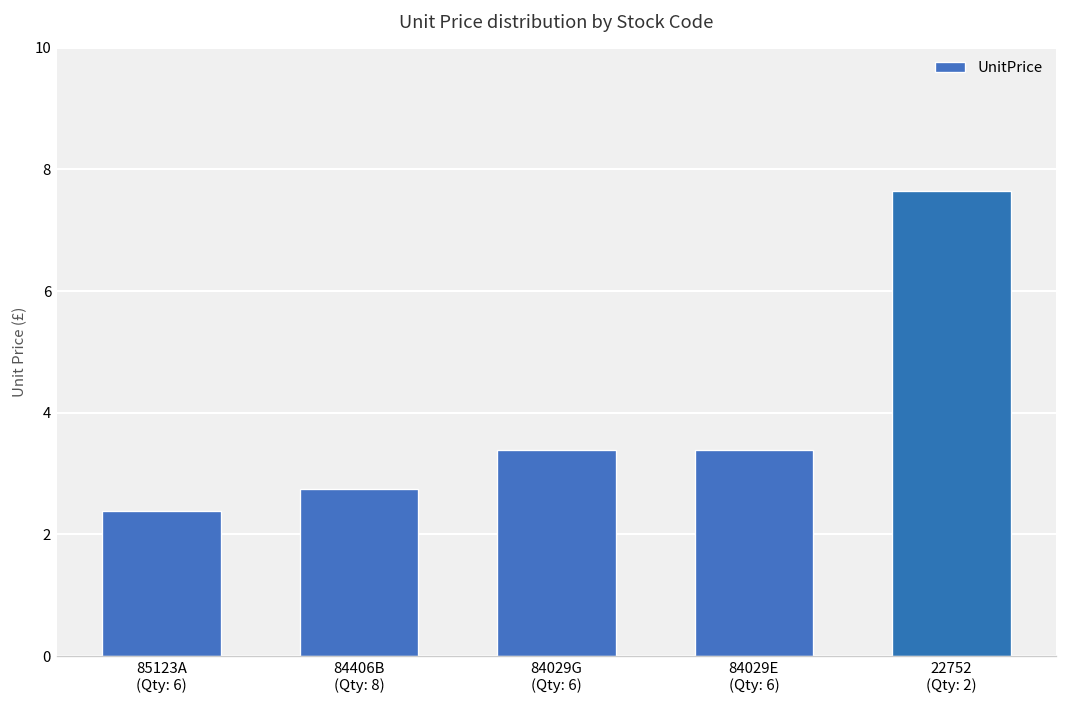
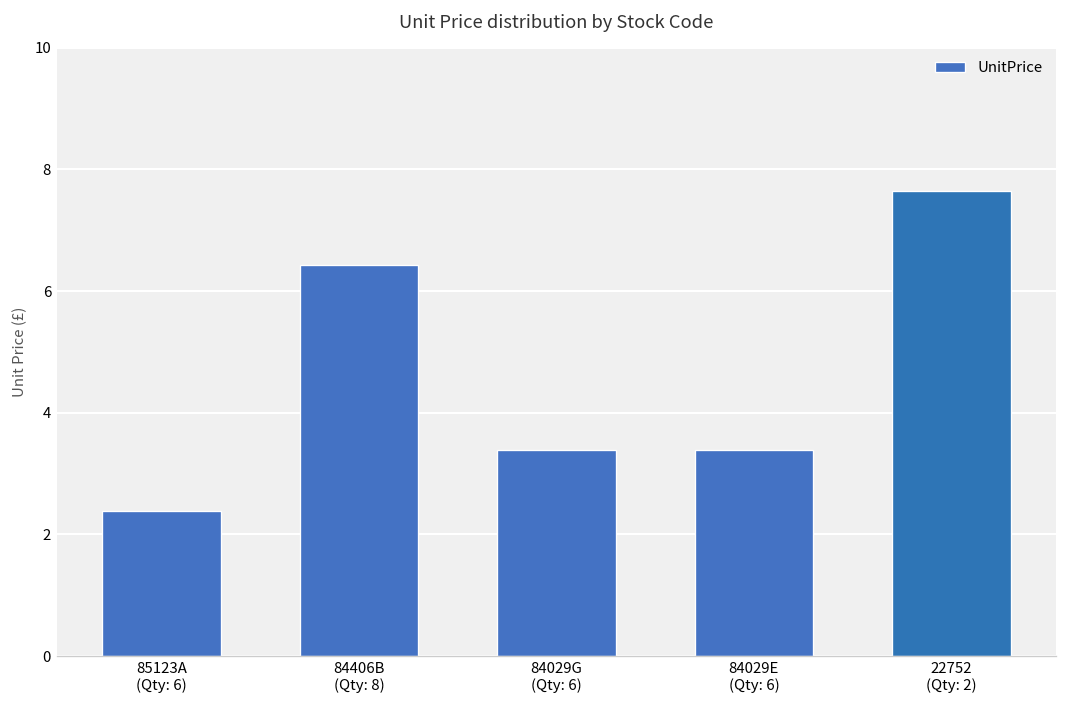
  {
    "85123A (Qty: 6)": 2.4,
-   "84406B (Qty: 8)": 2.8,
+   "84406B (Qty: 8)": 6.4,
    "84029G (Qty: 6)": 3.4,
    "84029E (Qty: 6)": 3.4,
    "22752 (Qty: 2)": 7.7
  }
